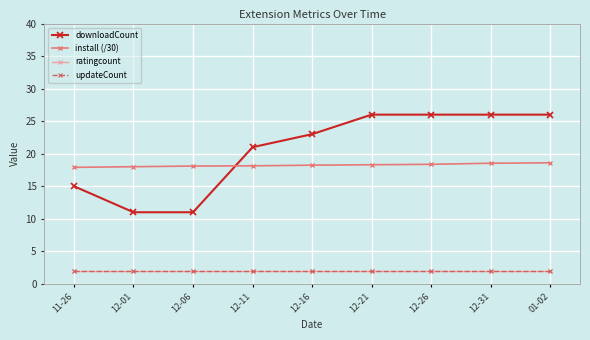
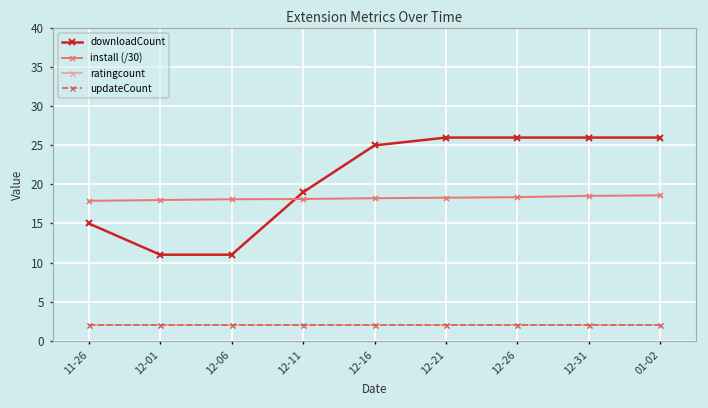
  {
    "downloadCount": {
      "11-26": 15,
      "12-01": 11,
      "12-06": 11,
-     "12-11": 21,
-     "12-16": 23,
+     "12-11": 19,
+     "12-16": 25,
      "12-21": 26,
      "12-26": 26,
      "12-31": 26,
      "01-02": 26
    }
  }
